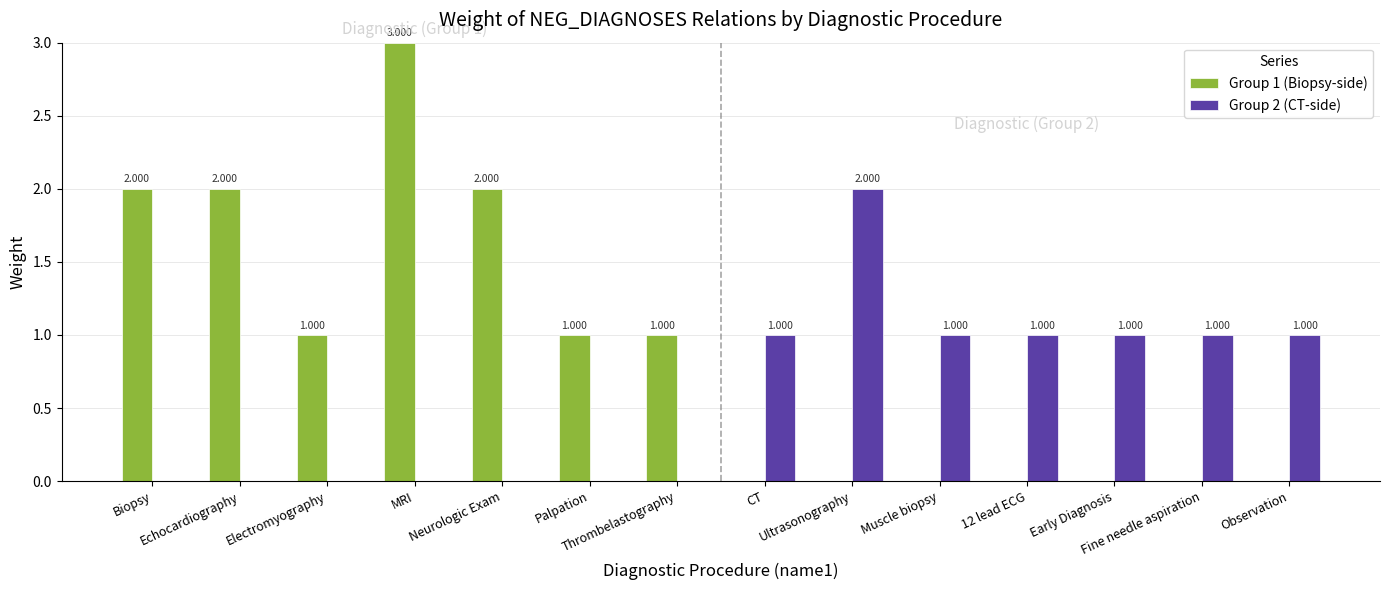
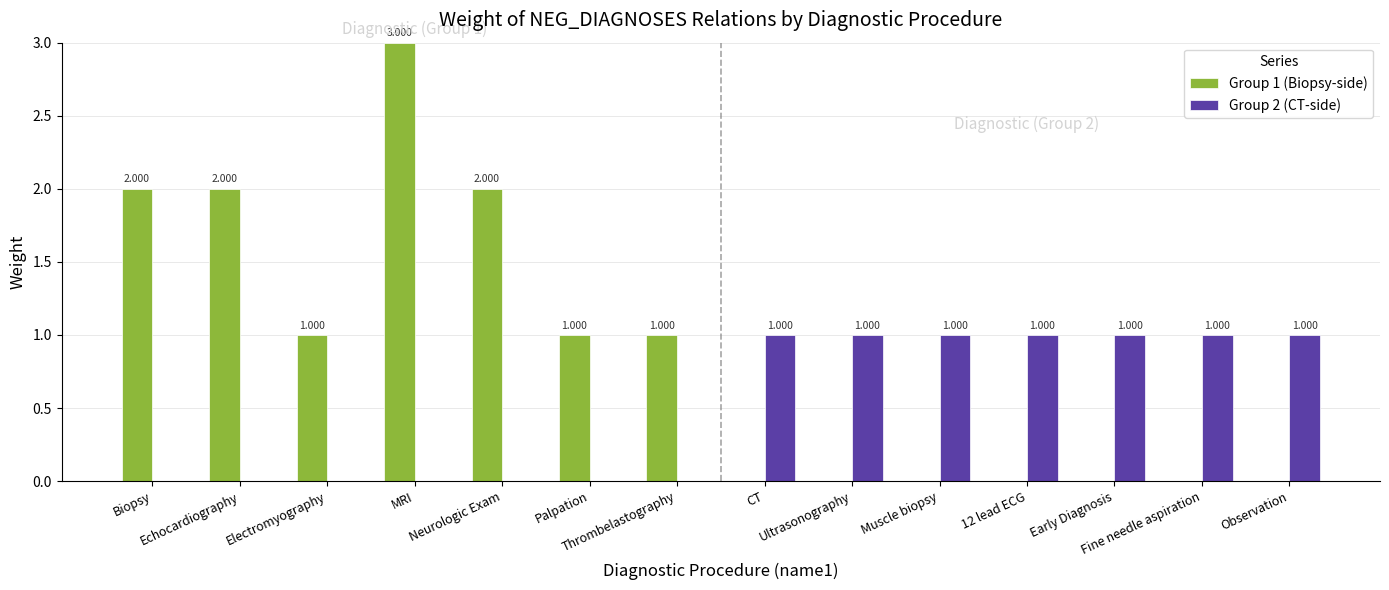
  {
    "Group 1 (Biopsy-side)": {
      "Biopsy": 2.000,
      "Echocardiography": 2.000,
      "Electromyography": 1.000,
      "MRI": 3.000,
      "Neurologic Exam": 2.000,
      "Palpation": 1.000,
      "Thrombelastography": 1.000
    },
    "Group 2 (CT-side)": {
      "CT": 1.000,
-     "Ultrasonography": 2.000,
+     "Ultrasonography": 1.000,
      "Muscle biopsy": 1.000,
      "12 lead ECG": 1.000,
      "Early Diagnosis": 1.000,
      "Fine needle aspiration": 1.000,
      "Observation": 1.000
    }
  }
